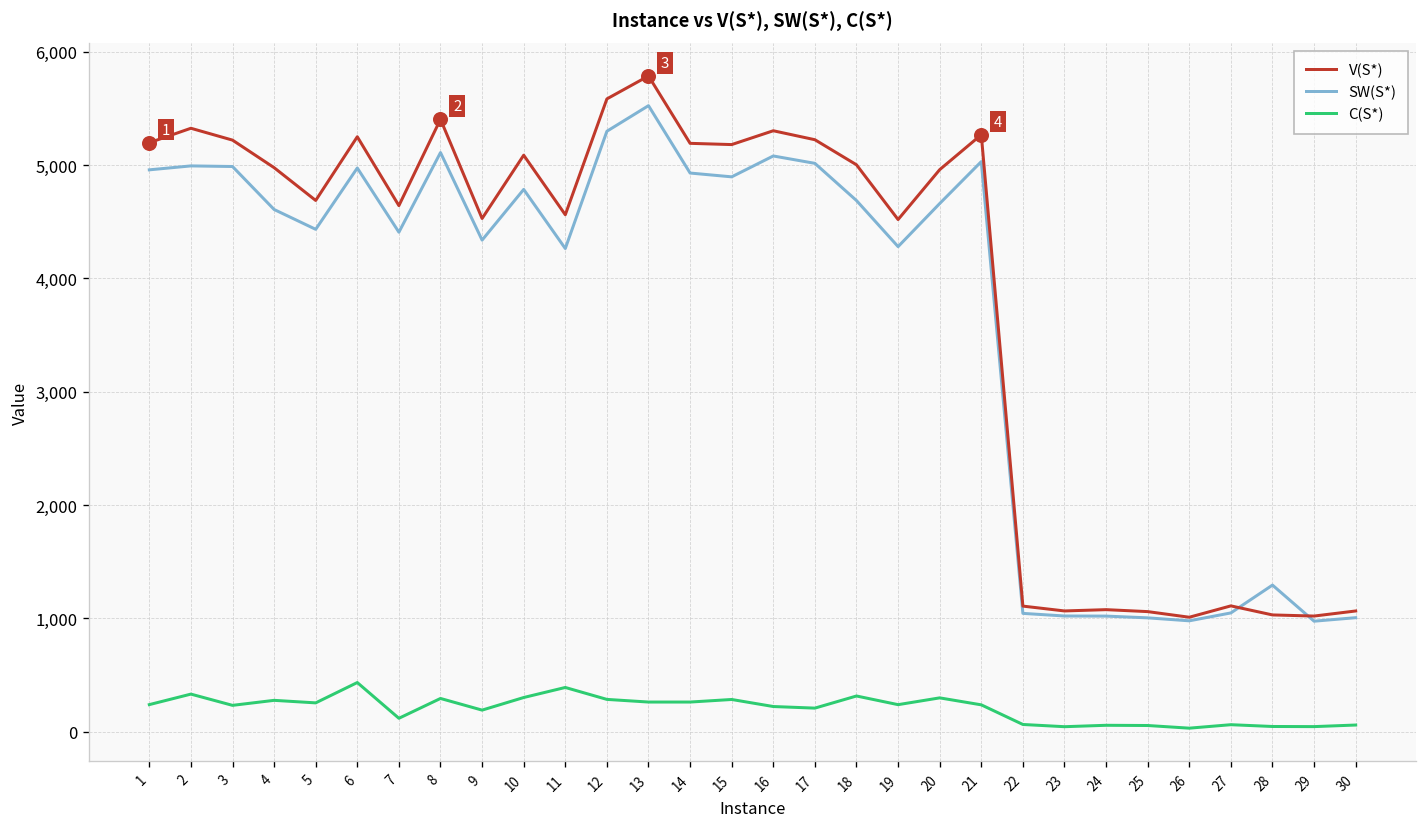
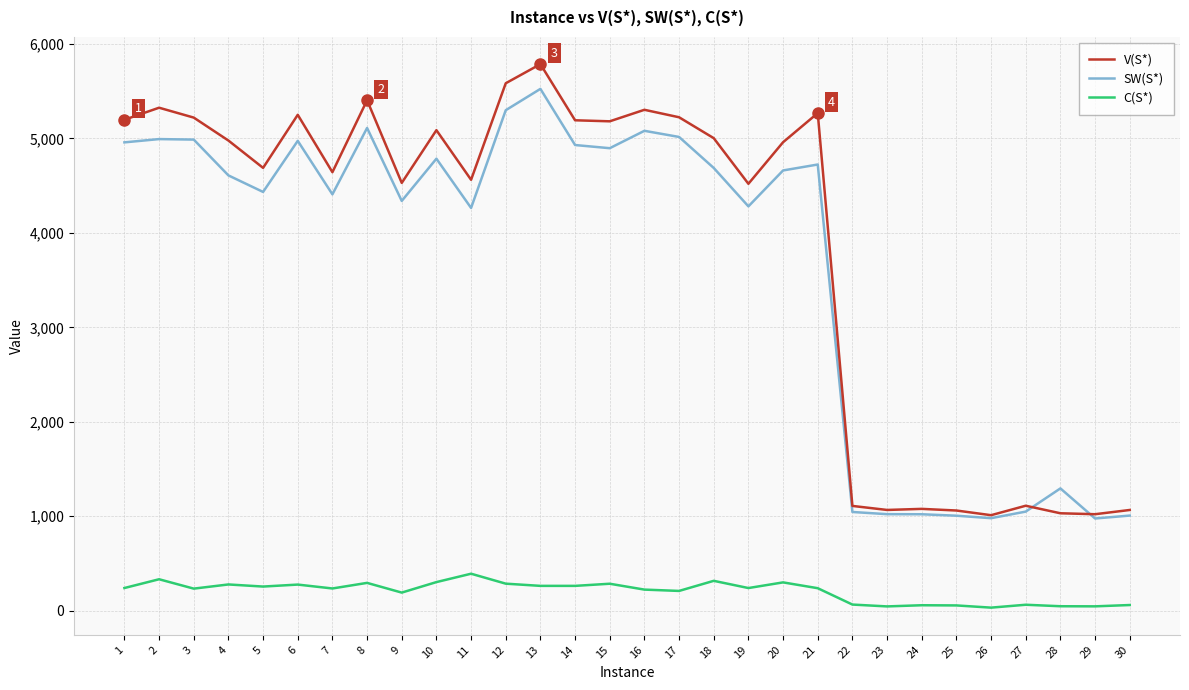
  {
    "SW(S*)": {
      "1": "5,000",
      "2": "5,000",
      "3": "5,000",
      "4": "4,600",
      "5": "4,400",
      "6": "5,000",
      "7": "4,400",
      "8": "5,100",
      "9": "4,300",
      "10": "4,800",
      "11": "4,300",
      "12": "5,300",
      "13": "5,500",
      "14": "4,900",
      "15": "4,900",
      "16": "5,100",
      "17": "5,000",
      "18": "4,700",
      "19": "4,300",
      "20": "4,700",
-     "21": "5,000",
+     "21": "4,700",
      "22": "1,000",
      "23": "1,000",
      "24": "1,000",
      "25": "1,000",
      "26": "1,000",
      "27": "1,000",
      "28": "1,300",
      "29": "1,000",
      "30": "1,000"
    },
    "C(S*)": {
      "1": "200",
      "2": "300",
      "3": "200",
      "4": "300",
      "5": "300",
-     "6": "400",
-     "7": "100",
+     "6": "300",
+     "7": "200",
      "8": "300",
      "9": "200",
      "10": "300",
      "11": "400",
      "12": "300",
      "13": "300",
      "14": "300",
      "15": "300",
      "16": "200",
      "17": "200",
      "18": "300",
      "19": "200",
      "20": "300",
      "21": "200",
      "22": "100",
      "23": "0",
      "24": "100",
      "25": "100",
      "26": "0",
      "27": "100",
      "28": "0",
      "29": "0",
      "30": "100"
    }
  }
